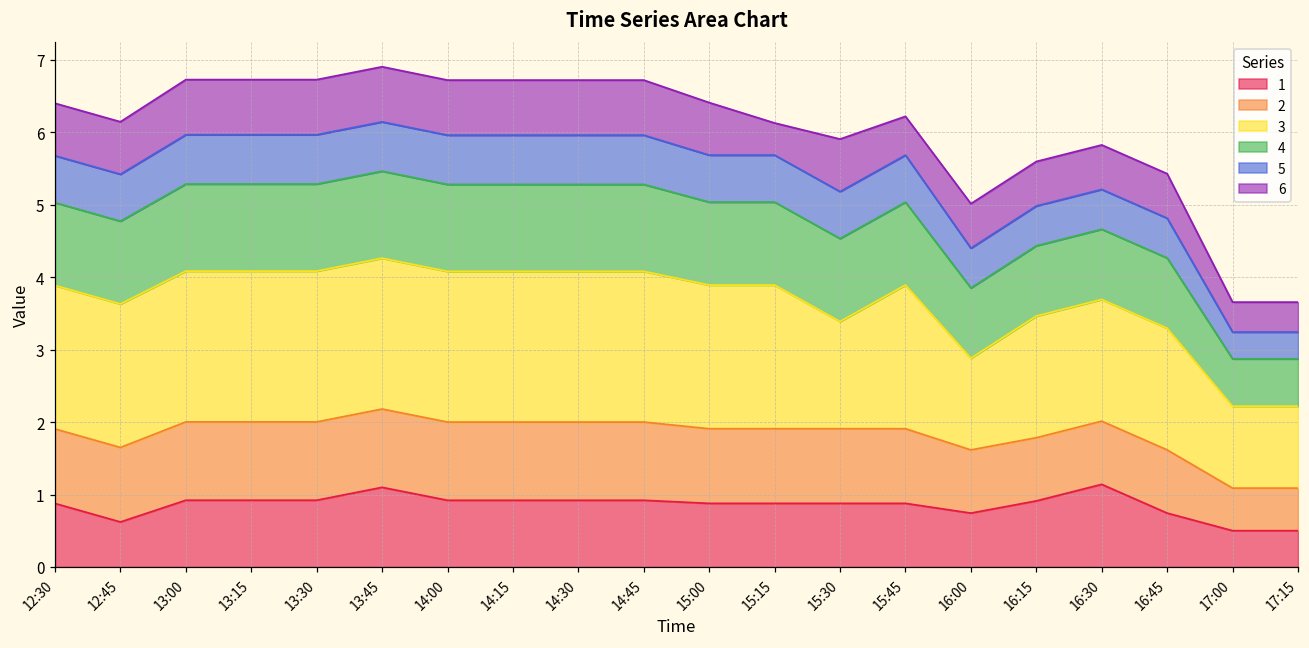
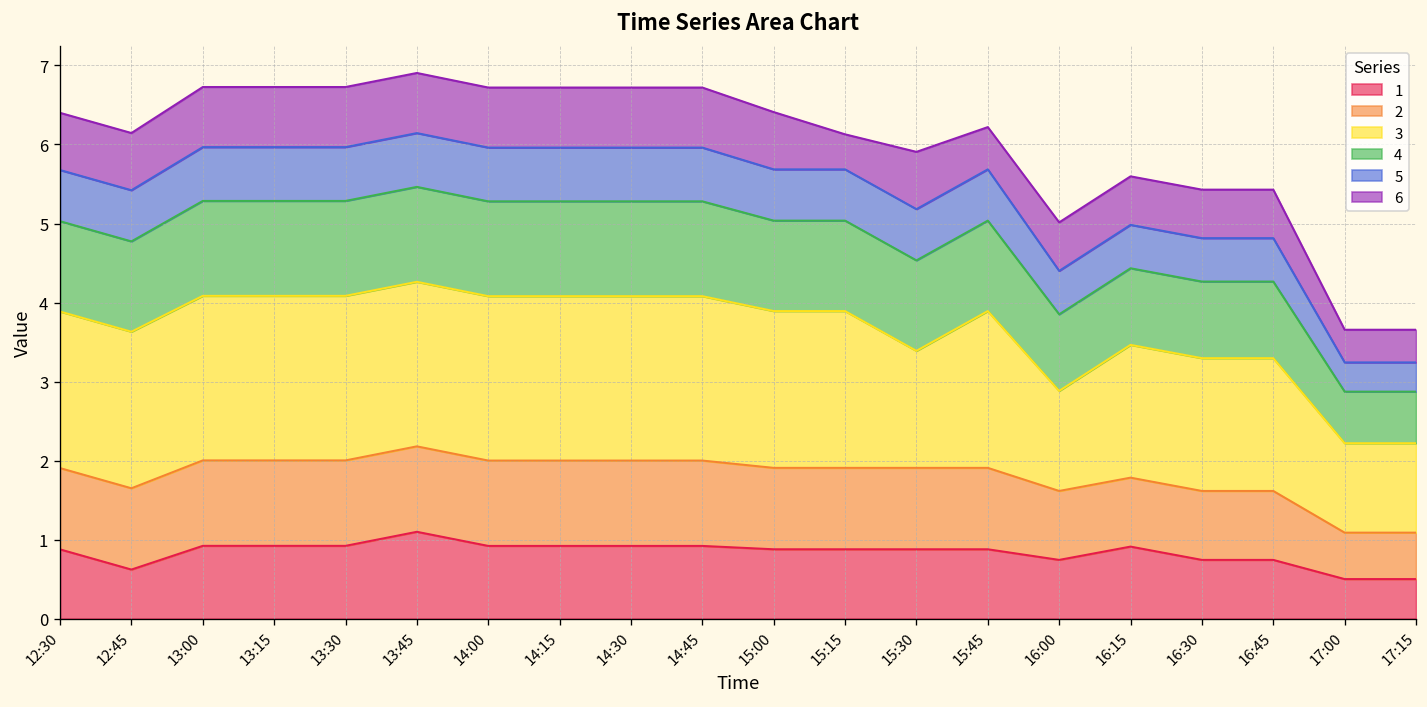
  {
    "1": {
      "12:30": 0.9,
      "12:45": 0.6,
      "13:00": 0.9,
      "13:15": 0.9,
      "13:30": 0.9,
      "13:45": 1.1,
      "14:00": 0.9,
      "14:15": 0.9,
      "14:30": 0.9,
      "14:45": 0.9,
      "15:00": 0.9,
      "15:15": 0.9,
      "15:30": 0.9,
      "15:45": 0.9,
      "16:00": 0.7,
      "16:15": 0.9,
-     "16:30": 1.1,
+     "16:30": 0.7,
      "16:45": 0.7,
      "17:00": 0.5,
      "17:15": 0.5
    },
    "2": {
      "12:30": 1.0,
      "12:45": 1.0,
      "13:00": 1.1,
      "13:15": 1.1,
      "13:30": 1.1,
      "13:45": 1.1,
      "14:00": 1.1,
      "14:15": 1.1,
      "14:30": 1.1,
      "14:45": 1.1,
      "15:00": 1.0,
      "15:15": 1.0,
      "15:30": 1.0,
      "15:45": 1.0,
      "16:00": 0.9,
      "16:15": 0.9,
      "16:30": 0.9,
      "16:45": 0.9,
      "17:00": 0.6,
      "17:15": 0.6
    },
    "3": {
      "12:30": 2.0,
      "12:45": 2.0,
      "13:00": 2.1,
      "13:15": 2.1,
      "13:30": 2.1,
      "13:45": 2.1,
      "14:00": 2.1,
      "14:15": 2.1,
      "14:30": 2.1,
      "14:45": 2.1,
      "15:00": 2.0,
      "15:15": 2.0,
      "15:30": 1.5,
      "15:45": 2.0,
      "16:00": 1.3,
      "16:15": 1.7,
      "16:30": 1.7,
      "16:45": 1.7,
      "17:00": 1.1,
      "17:15": 1.1
    },
    "4": {
      "12:30": 1.1,
      "12:45": 1.1,
      "13:00": 1.2,
      "13:15": 1.2,
      "13:30": 1.2,
      "13:45": 1.2,
      "14:00": 1.2,
      "14:15": 1.2,
      "14:30": 1.2,
      "14:45": 1.2,
      "15:00": 1.1,
      "15:15": 1.1,
      "15:30": 1.1,
      "15:45": 1.1,
      "16:00": 1.0,
      "16:15": 1.0,
      "16:30": 1.0,
      "16:45": 1.0,
      "17:00": 0.7,
      "17:15": 0.7
    },
    "5": {
      "12:30": 0.6,
      "12:45": 0.6,
      "13:00": 0.7,
      "13:15": 0.7,
      "13:30": 0.7,
      "13:45": 0.7,
      "14:00": 0.7,
      "14:15": 0.7,
      "14:30": 0.7,
      "14:45": 0.7,
      "15:00": 0.6,
      "15:15": 0.6,
      "15:30": 0.6,
      "15:45": 0.6,
      "16:00": 0.5,
      "16:15": 0.5,
      "16:30": 0.5,
      "16:45": 0.5,
      "17:00": 0.4,
      "17:15": 0.4
    },
    "6": {
      "12:30": 0.7,
      "12:45": 0.7,
      "13:00": 0.8,
      "13:15": 0.8,
      "13:30": 0.8,
      "13:45": 0.8,
      "14:00": 0.8,
      "14:15": 0.8,
      "14:30": 0.8,
      "14:45": 0.8,
      "15:00": 0.7,
      "15:15": 0.4,
      "15:30": 0.7,
      "15:45": 0.5,
      "16:00": 0.6,
      "16:15": 0.6,
      "16:30": 0.6,
      "16:45": 0.6,
      "17:00": 0.4,
      "17:15": 0.4
    }
  }
